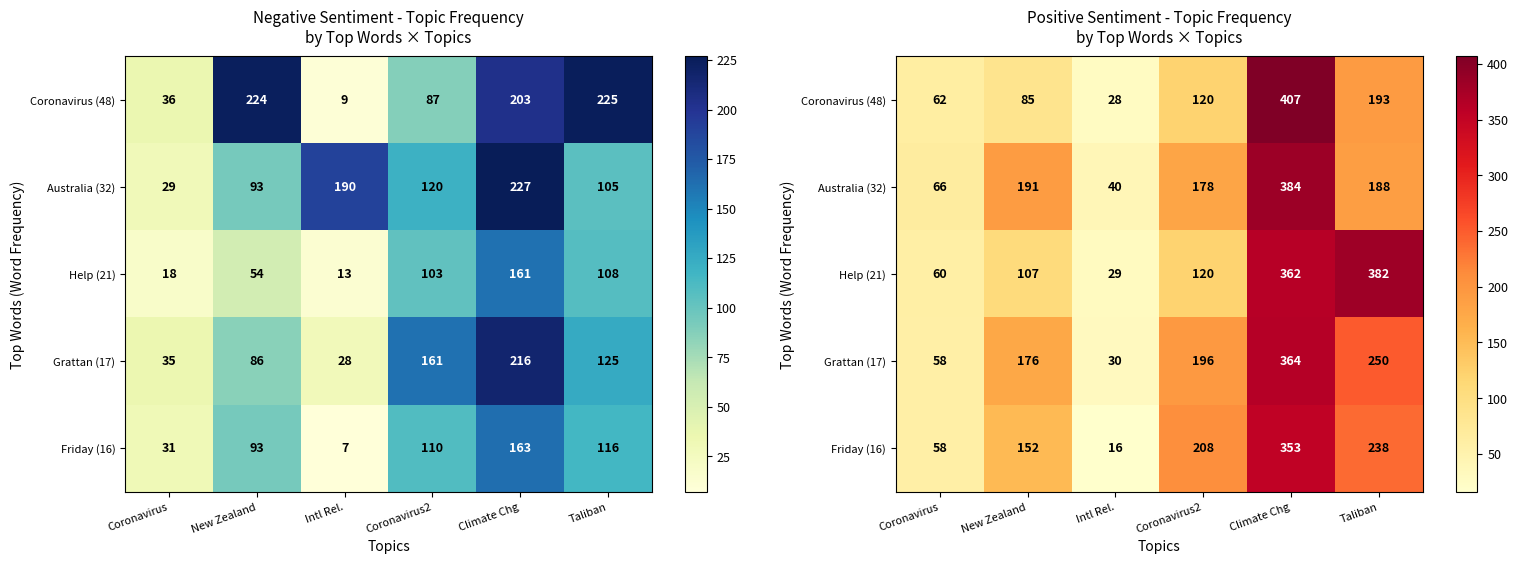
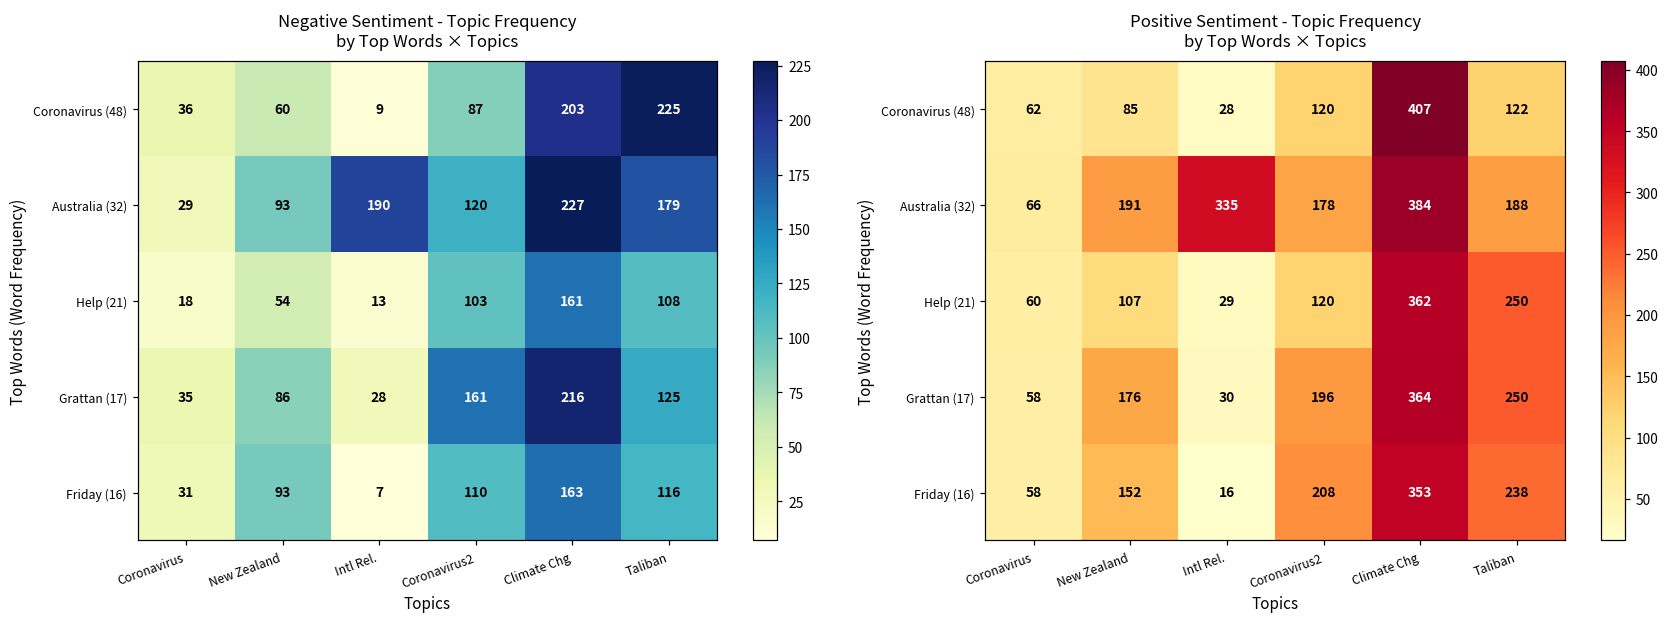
  {
    "Negative Sentiment - Topic Frequency by Top Words × Topics": {
      "Coronavirus (48)": {
        "Coronavirus": 36,
-       "New Zealand": 224,
+       "New Zealand": 60,
        "Intl Rel.": 9,
        "Coronavirus2": 87,
        "Climate Chg": 203,
        "Taliban": 225
      },
      "Australia (32)": {
        "Coronavirus": 29,
        "New Zealand": 93,
        "Intl Rel.": 190,
        "Coronavirus2": 120,
        "Climate Chg": 227,
-       "Taliban": 105
+       "Taliban": 179
      },
      "Help (21)": {
        "Coronavirus": 18,
        "New Zealand": 54,
        "Intl Rel.": 13,
        "Coronavirus2": 103,
        "Climate Chg": 161,
        "Taliban": 108
      },
      "Grattan (17)": {
        "Coronavirus": 35,
        "New Zealand": 86,
        "Intl Rel.": 28,
        "Coronavirus2": 161,
        "Climate Chg": 216,
        "Taliban": 125
      },
      "Friday (16)": {
        "Coronavirus": 31,
        "New Zealand": 93,
        "Intl Rel.": 7,
        "Coronavirus2": 110,
        "Climate Chg": 163,
        "Taliban": 116
      }
    },
    "Positive Sentiment - Topic Frequency by Top Words × Topics": {
      "Coronavirus (48)": {
        "Coronavirus": 62,
        "New Zealand": 85,
        "Intl Rel.": 28,
        "Coronavirus2": 120,
        "Climate Chg": 407,
-       "Taliban": 193
+       "Taliban": 122
      },
      "Australia (32)": {
        "Coronavirus": 66,
        "New Zealand": 191,
-       "Intl Rel.": 40,
+       "Intl Rel.": 335,
        "Coronavirus2": 178,
        "Climate Chg": 384,
        "Taliban": 188
      },
      "Help (21)": {
        "Coronavirus": 60,
        "New Zealand": 107,
        "Intl Rel.": 29,
        "Coronavirus2": 120,
        "Climate Chg": 362,
-       "Taliban": 382
+       "Taliban": 250
      },
      "Grattan (17)": {
        "Coronavirus": 58,
        "New Zealand": 176,
        "Intl Rel.": 30,
        "Coronavirus2": 196,
        "Climate Chg": 364,
        "Taliban": 250
      },
      "Friday (16)": {
        "Coronavirus": 58,
        "New Zealand": 152,
        "Intl Rel.": 16,
        "Coronavirus2": 208,
        "Climate Chg": 353,
        "Taliban": 238
      }
    }
  }
